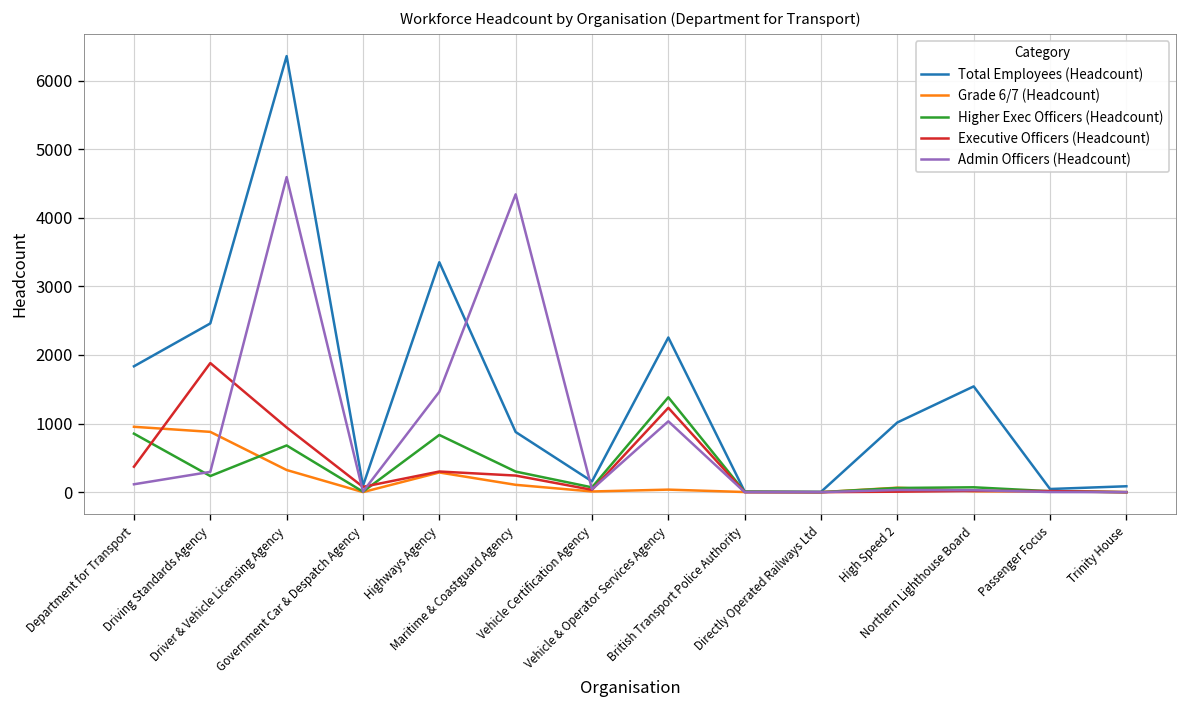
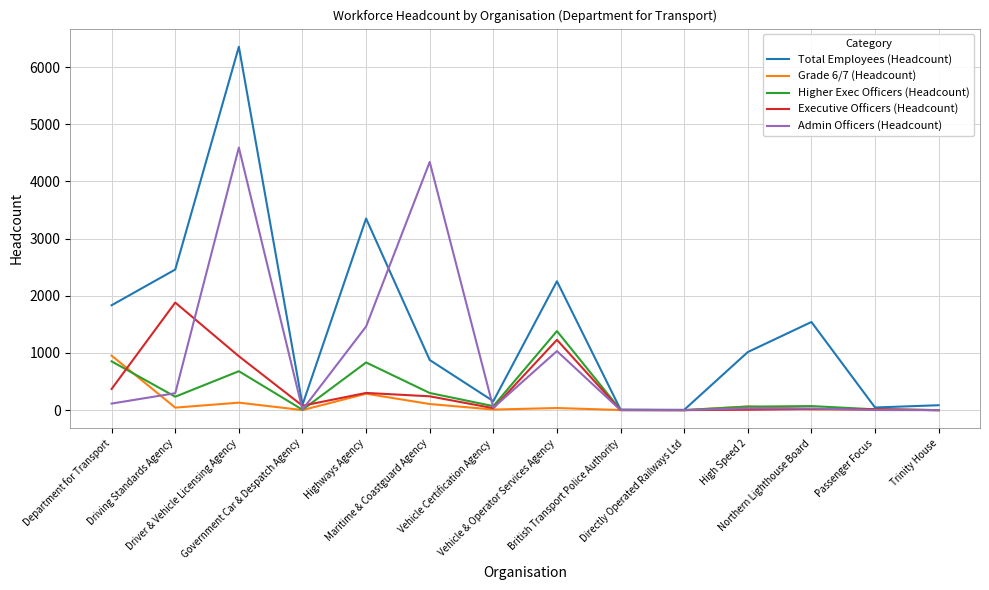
  {
    "Total Employees (Headcount)": {
      "Department for Transport": 1800,
      "Driving Standards Agency": 2500,
      "Driver & Vehicle Licensing Agency": 6400,
      "Highways Agency": 3400,
      "Maritime & Coastguard Agency": 900,
      "Vehicle Certification Agency": 200,
      "Vehicle & Operator Services Agency": 2300,
      "High Speed 2": 1000,
      "Northern Lighthouse Board": 1500,
      "Trinity House": 100
    },
    "Grade 6/7 (Headcount)": {
      "Department for Transport": 1000,
-     "Driving Standards Agency": 900,
-     "Driver & Vehicle Licensing Agency": 300,
+     "Driving Standards Agency": 0,
+     "Driver & Vehicle Licensing Agency": 100,
      "Maritime & Coastguard Agency": 100,
      "Vehicle & Operator Services Agency": 0
    },
    "Higher Exec Officers (Headcount)": {
      "Department for Transport": 900,
      "Driving Standards Agency": 200,
      "Driver & Vehicle Licensing Agency": 700,
      "Highways Agency": 800,
      "Maritime & Coastguard Agency": 300,
      "Vehicle & Operator Services Agency": 1400
    },
    "Executive Officers (Headcount)": {
      "Department for Transport": 400,
      "Driving Standards Agency": 1900,
      "Driver & Vehicle Licensing Agency": 900,
      "Maritime & Coastguard Agency": 200,
      "Vehicle & Operator Services Agency": 1200
    },
    "Admin Officers (Headcount)": {
      "Department for Transport": 100,
      "Driving Standards Agency": 300,
      "Driver & Vehicle Licensing Agency": 4600,
      "Highways Agency": 1500,
      "Maritime & Coastguard Agency": 4300,
      "Vehicle & Operator Services Agency": 1000
    }
  }
